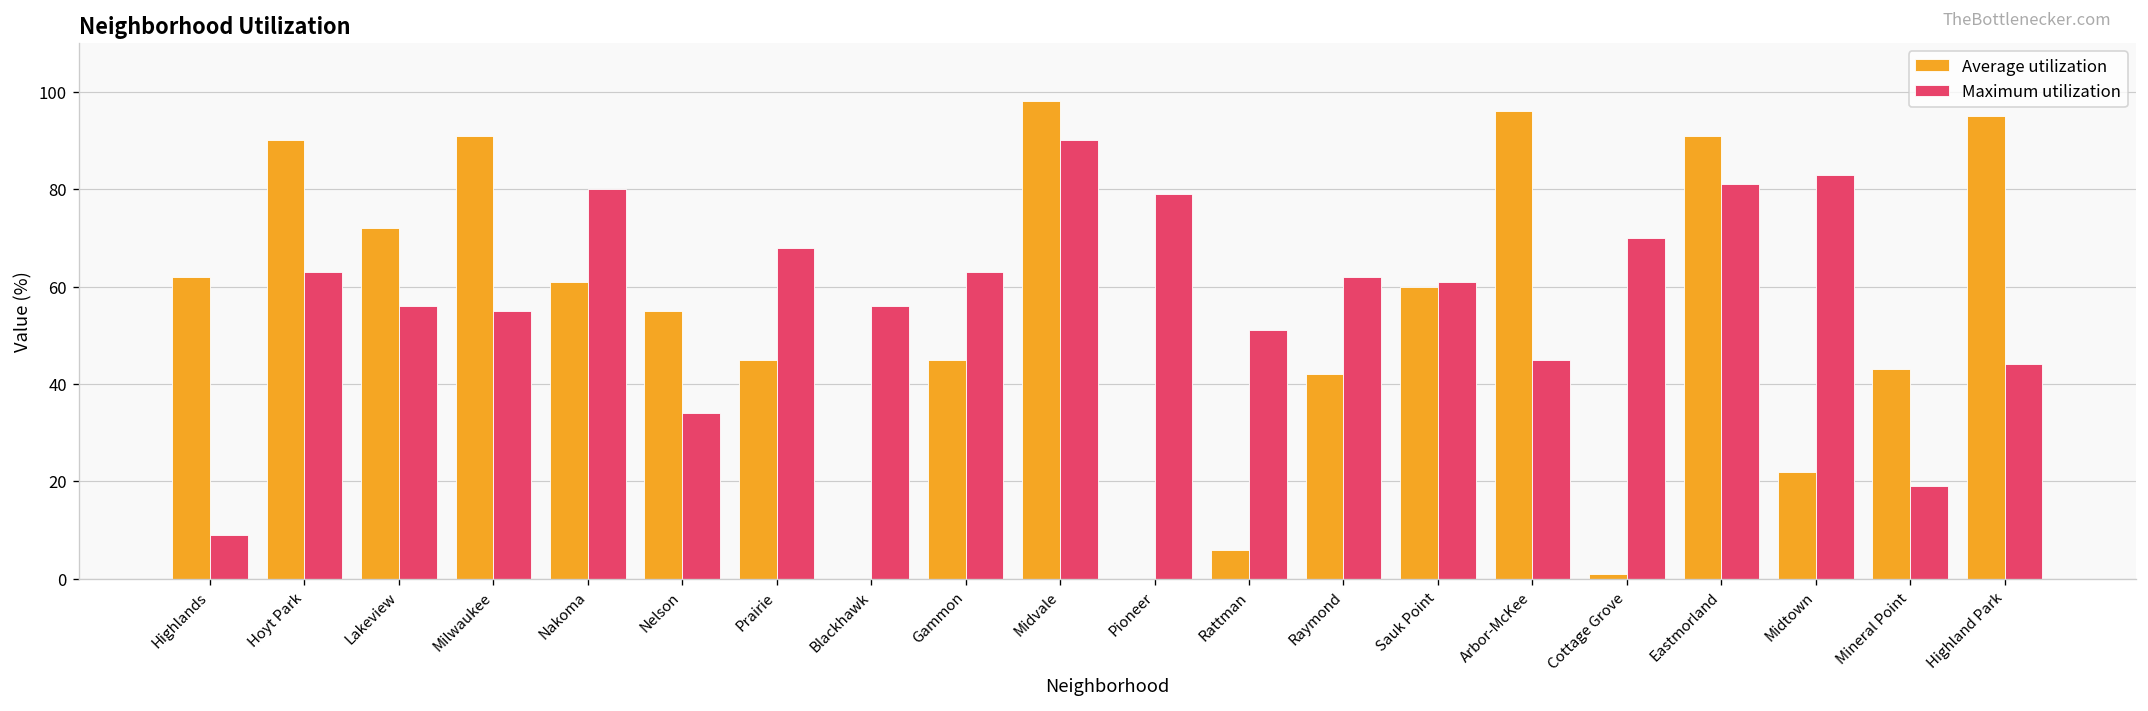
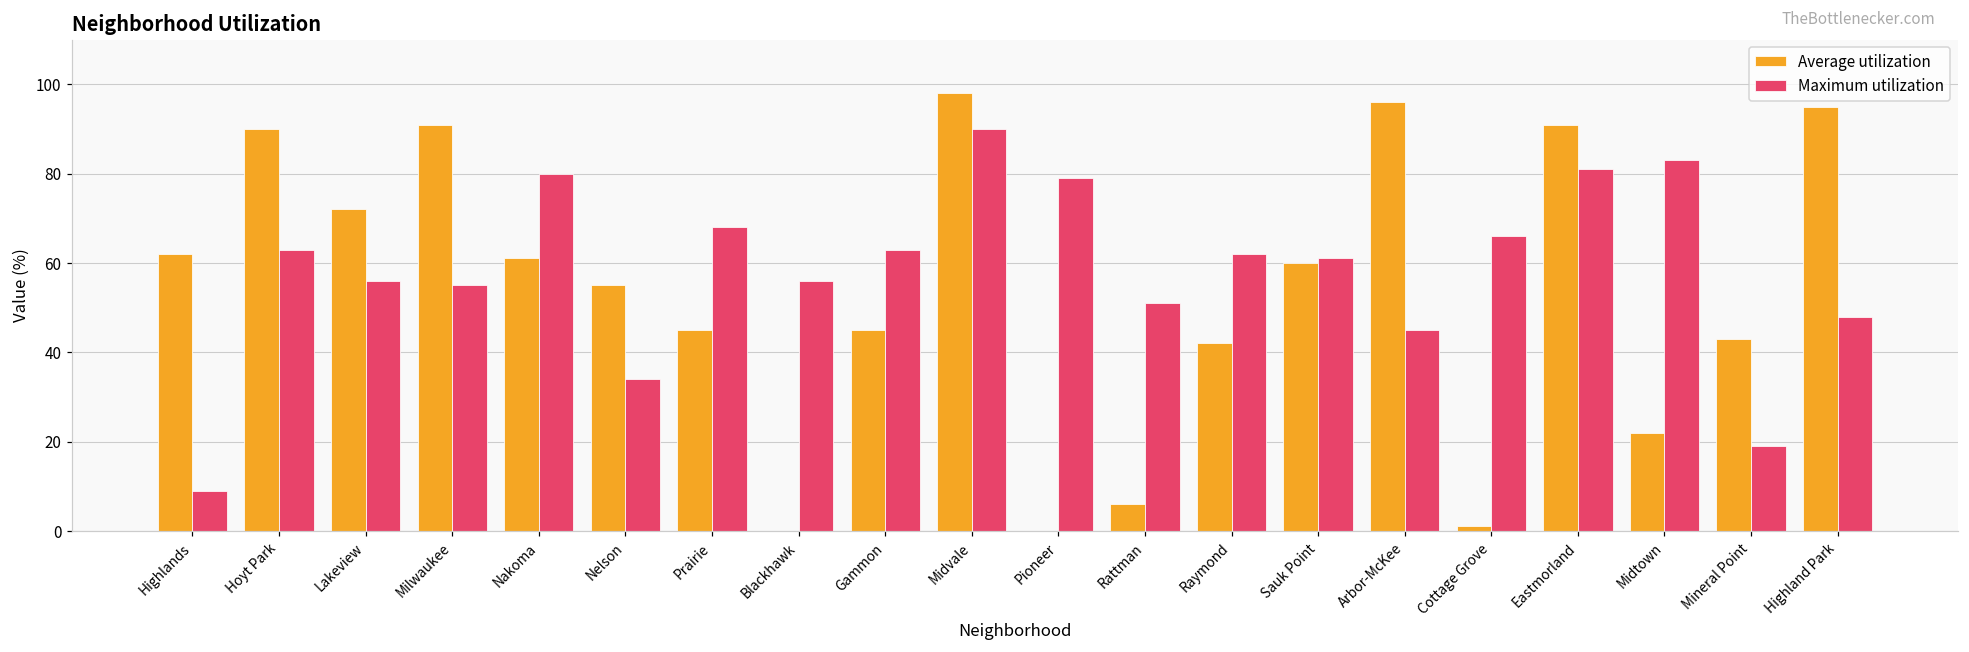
  {
    "Average utilization": {
      "Highlands": 62,
      "Hoyt Park": 90,
      "Lakeview": 72,
      "Milwaukee": 91,
      "Nakoma": 61,
      "Nelson": 55,
      "Prairie": 45,
      "Blackhawk": 0,
      "Gammon": 45,
      "Midvale": 98,
      "Pioneer": 0,
      "Rattman": 6,
      "Raymond": 42,
      "Sauk Point": 60,
      "Arbor-McKee": 96,
      "Cottage Grove": 1,
      "Eastmorland": 91,
      "Midtown": 22,
      "Mineral Point": 43,
      "Highland Park": 95
    },
    "Maximum utilization": {
      "Highlands": 9,
      "Hoyt Park": 63,
      "Lakeview": 56,
      "Milwaukee": 55,
      "Nakoma": 80,
      "Nelson": 34,
      "Prairie": 68,
      "Blackhawk": 56,
      "Gammon": 63,
      "Midvale": 90,
      "Pioneer": 79,
      "Rattman": 51,
      "Raymond": 62,
      "Sauk Point": 61,
      "Arbor-McKee": 45,
-     "Cottage Grove": 70,
+     "Cottage Grove": 66,
      "Eastmorland": 81,
      "Midtown": 83,
      "Mineral Point": 19,
-     "Highland Park": 44
+     "Highland Park": 48
    }
  }
